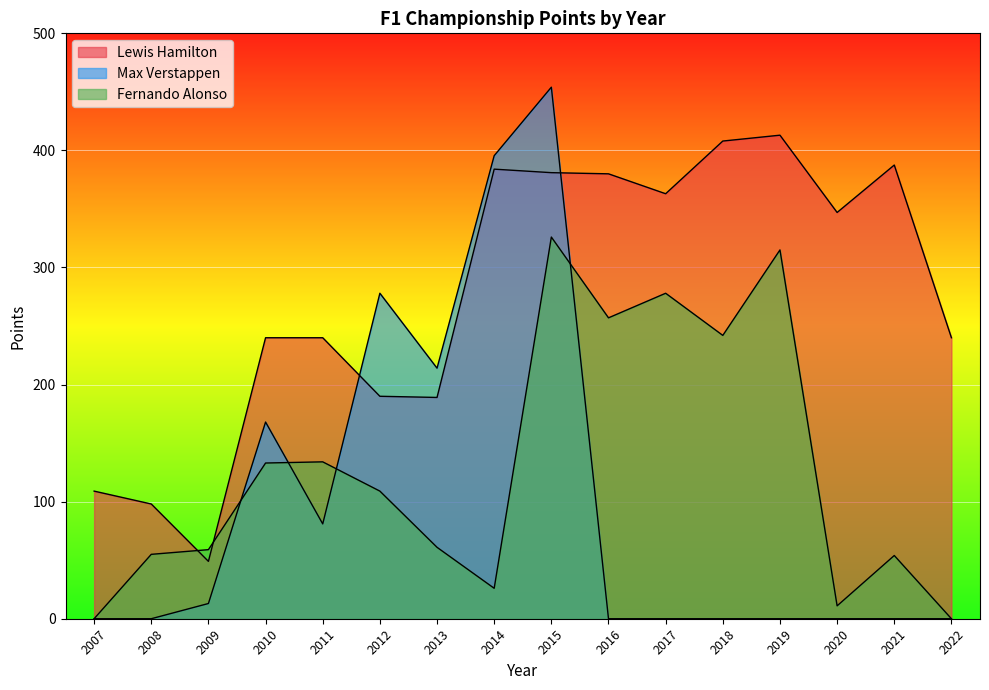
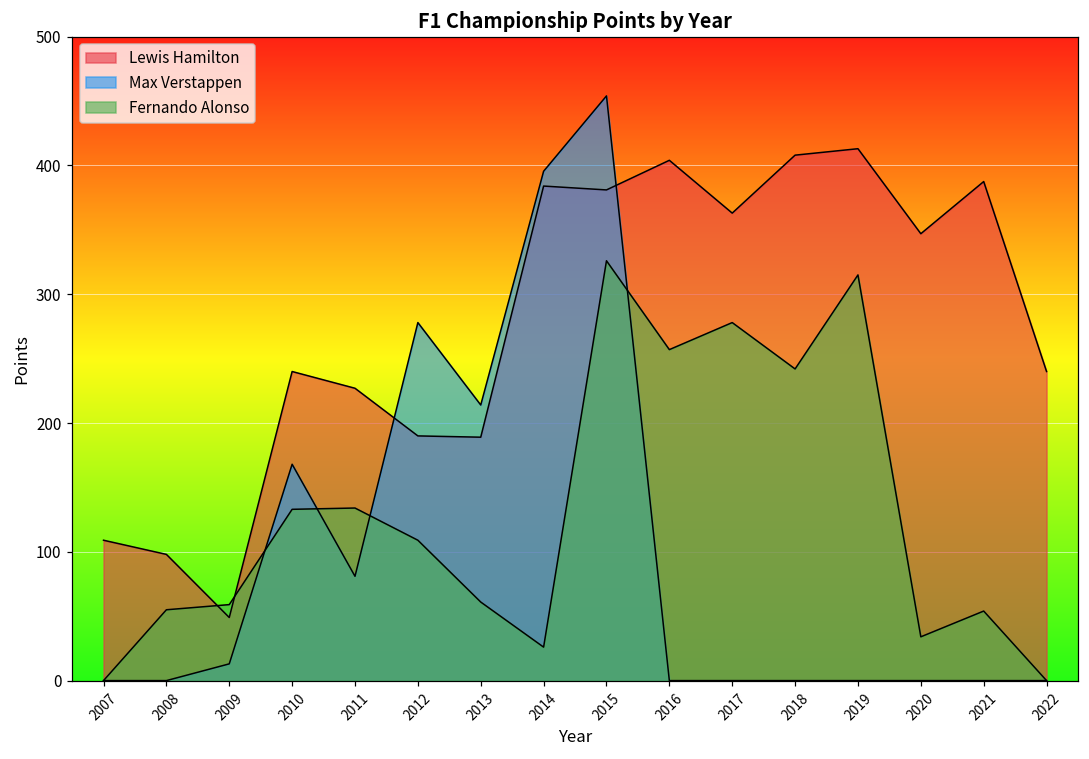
  {
    "Lewis Hamilton": {
      "2007": 109,
      "2008": 98,
      "2009": 49,
      "2010": 240,
-     "2011": 240,
+     "2011": 227,
      "2012": 190,
      "2013": 189,
      "2014": 384,
      "2015": 381,
-     "2016": 380,
+     "2016": 404,
      "2017": 363,
      "2018": 408,
      "2019": 413,
      "2020": 347,
      "2021": 388,
      "2022": 240
    },
    "Max Verstappen": {
      "2008": 0,
      "2009": 13,
      "2010": 168,
      "2011": 81,
      "2012": 278,
      "2013": 214,
      "2014": 396,
      "2015": 454,
      "2016": 0,
      "2017": 0,
      "2018": 0,
      "2019": 0,
      "2020": 0,
      "2021": 0
    },
    "Fernando Alonso": {
      "2008": 55,
      "2009": 59,
      "2010": 133,
      "2011": 134,
      "2012": 109,
      "2013": 61,
      "2014": 26,
      "2015": 326,
      "2016": 257,
      "2017": 278,
      "2018": 242,
      "2019": 315,
-     "2020": 11,
+     "2020": 34,
      "2021": 54
    }
  }
